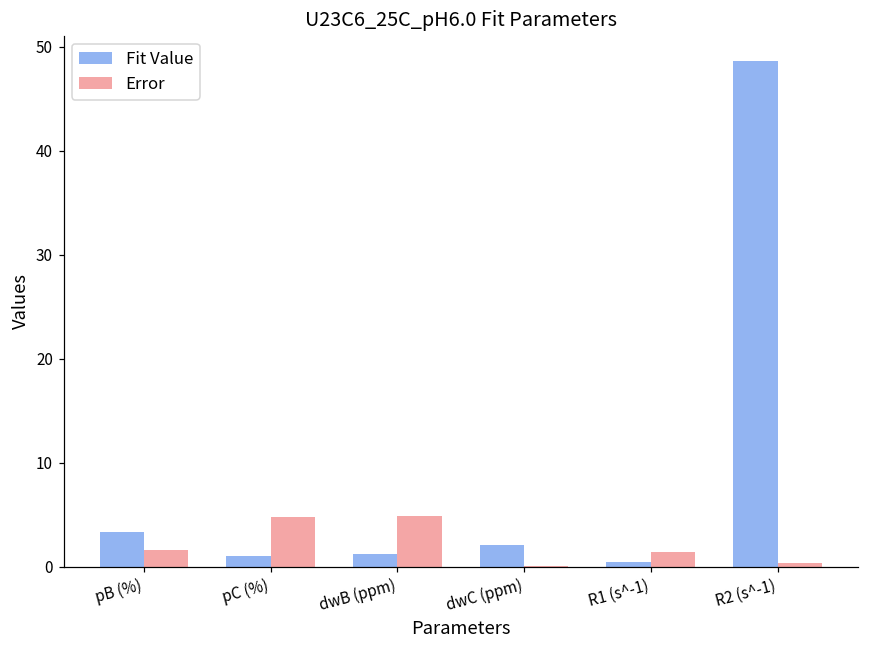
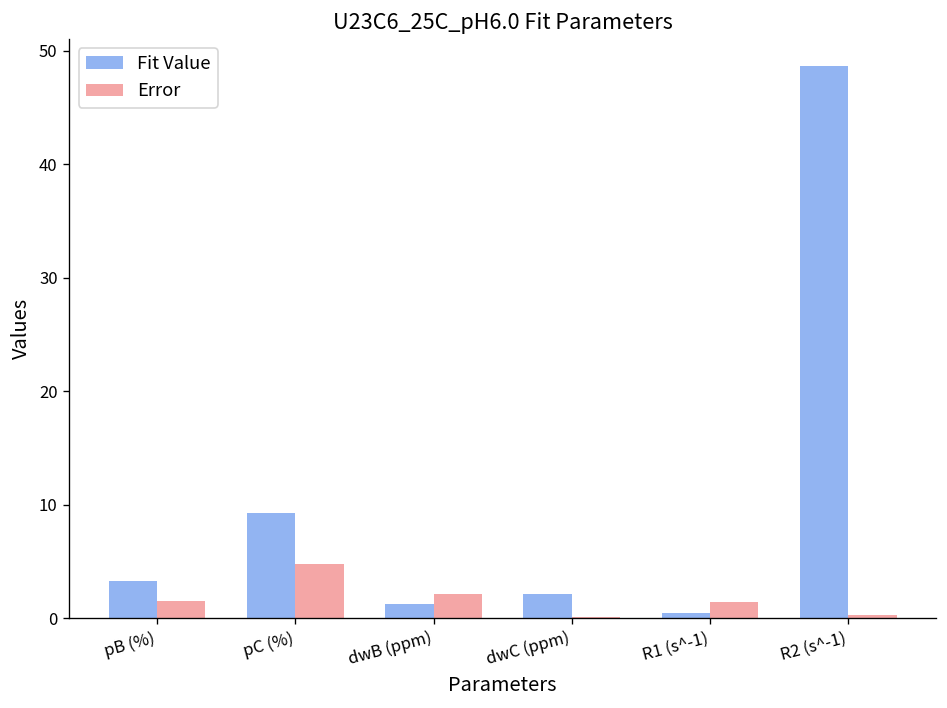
  {
    "Fit Value": {
      "pB (%)": 3,
-     "pC (%)": 1,
+     "pC (%)": 9,
      "dwB (ppm)": 1,
      "dwC (ppm)": 2,
      "R1 (s^-1)": 0,
      "R2 (s^-1)": 49
    },
    "Error": {
      "pB (%)": 2,
      "pC (%)": 5,
-     "dwB (ppm)": 5,
+     "dwB (ppm)": 2,
      "R1 (s^-1)": 1,
      "R2 (s^-1)": 0
    }
  }
